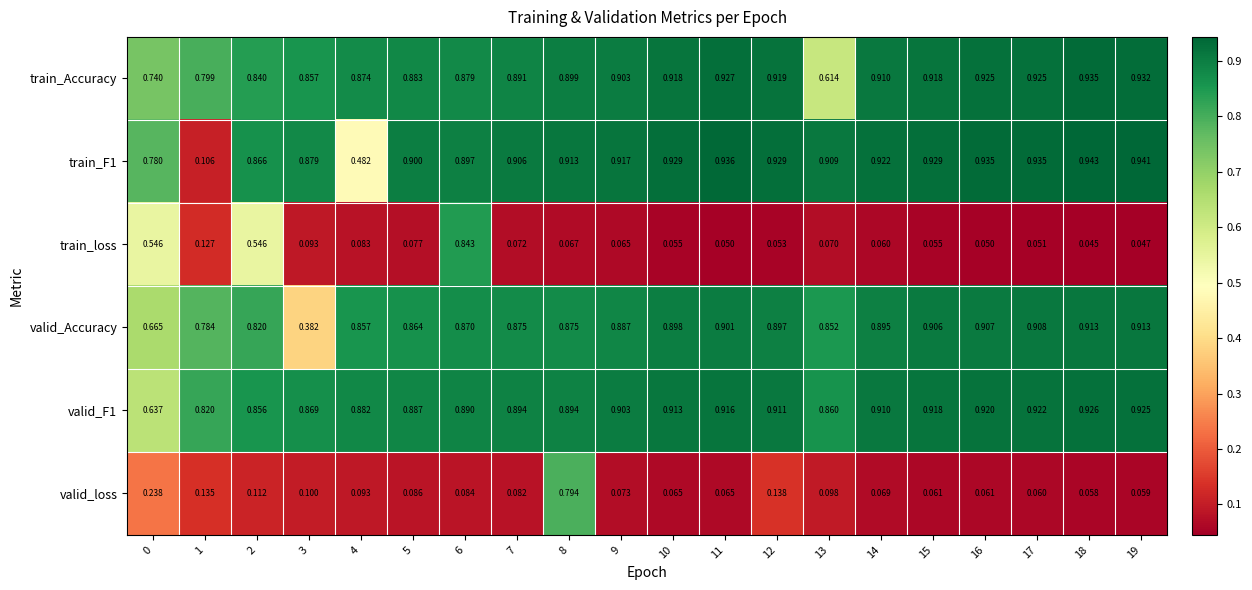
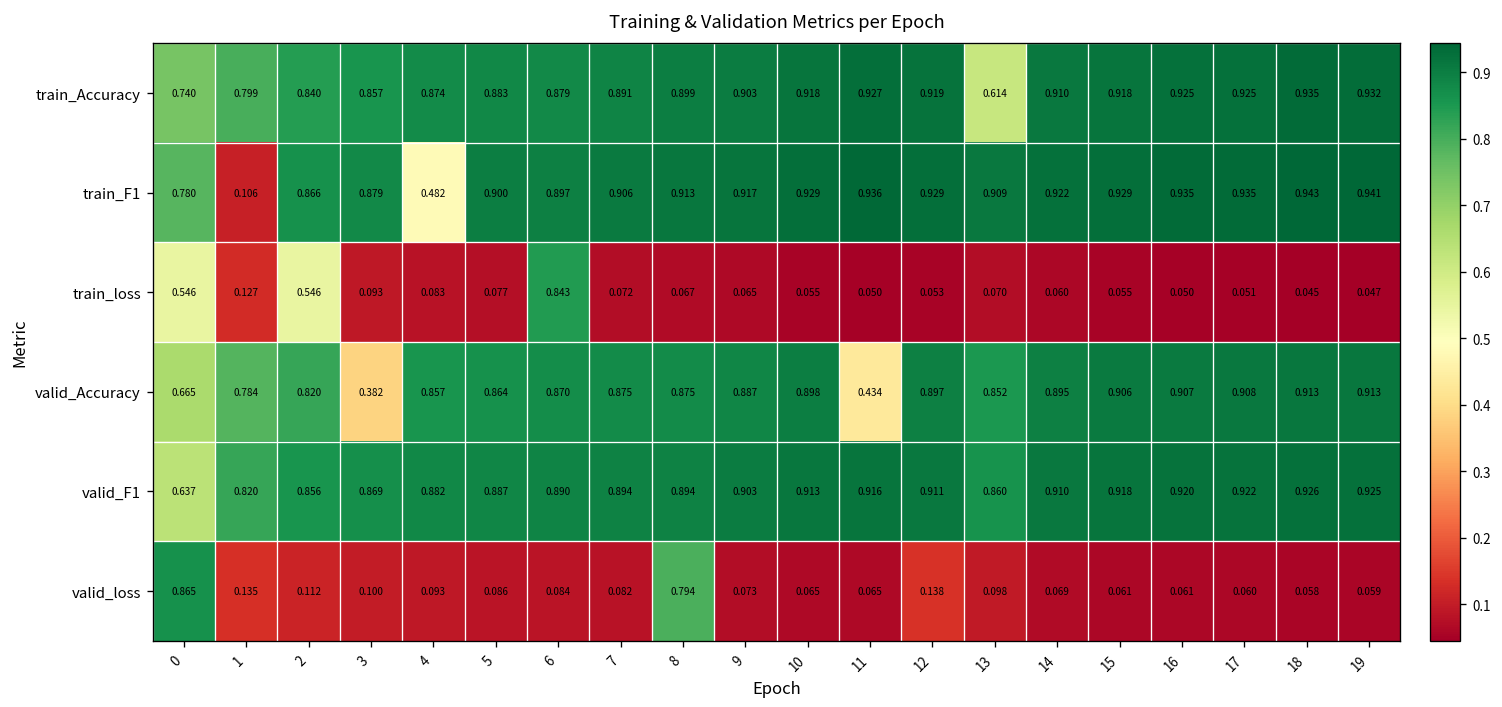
  {
    "train_Accuracy": {
      "0": 0.740,
      "1": 0.799,
      "2": 0.840,
      "3": 0.857,
      "4": 0.874,
      "5": 0.883,
      "6": 0.879,
      "7": 0.891,
      "8": 0.899,
      "9": 0.903,
      "10": 0.918,
      "11": 0.927,
      "12": 0.919,
      "13": 0.614,
      "14": 0.910,
      "15": 0.918,
      "16": 0.925,
      "17": 0.925,
      "18": 0.935,
      "19": 0.932
    },
    "train_F1": {
      "0": 0.780,
      "1": 0.106,
      "2": 0.866,
      "3": 0.879,
      "4": 0.482,
      "5": 0.900,
      "6": 0.897,
      "7": 0.906,
      "8": 0.913,
      "9": 0.917,
      "10": 0.929,
      "11": 0.936,
      "12": 0.929,
      "13": 0.909,
      "14": 0.922,
      "15": 0.929,
      "16": 0.935,
      "17": 0.935,
      "18": 0.943,
      "19": 0.941
    },
    "train_loss": {
      "0": 0.546,
      "1": 0.127,
      "2": 0.546,
      "3": 0.093,
      "4": 0.083,
      "5": 0.077,
      "6": 0.843,
      "7": 0.072,
      "8": 0.067,
      "9": 0.065,
      "10": 0.055,
      "11": 0.050,
      "12": 0.053,
      "13": 0.070,
      "14": 0.060,
      "15": 0.055,
      "16": 0.050,
      "17": 0.051,
      "18": 0.045,
      "19": 0.047
    },
    "valid_Accuracy": {
      "0": 0.665,
      "1": 0.784,
      "2": 0.820,
      "3": 0.382,
      "4": 0.857,
      "5": 0.864,
      "6": 0.870,
      "7": 0.875,
      "8": 0.875,
      "9": 0.887,
      "10": 0.898,
-     "11": 0.901,
+     "11": 0.434,
      "12": 0.897,
      "13": 0.852,
      "14": 0.895,
      "15": 0.906,
      "16": 0.907,
      "17": 0.908,
      "18": 0.913,
      "19": 0.913
    },
    "valid_F1": {
      "0": 0.637,
      "1": 0.820,
      "2": 0.856,
      "3": 0.869,
      "4": 0.882,
      "5": 0.887,
      "6": 0.890,
      "7": 0.894,
      "8": 0.894,
      "9": 0.903,
      "10": 0.913,
      "11": 0.916,
      "12": 0.911,
      "13": 0.860,
      "14": 0.910,
      "15": 0.918,
      "16": 0.920,
      "17": 0.922,
      "18": 0.926,
      "19": 0.925
    },
    "valid_loss": {
-     "0": 0.238,
+     "0": 0.865,
      "1": 0.135,
      "2": 0.112,
      "3": 0.100,
      "4": 0.093,
      "5": 0.086,
      "6": 0.084,
      "7": 0.082,
      "8": 0.794,
      "9": 0.073,
      "10": 0.065,
      "11": 0.065,
      "12": 0.138,
      "13": 0.098,
      "14": 0.069,
      "15": 0.061,
      "16": 0.061,
      "17": 0.060,
      "18": 0.058,
      "19": 0.059
    }
  }
